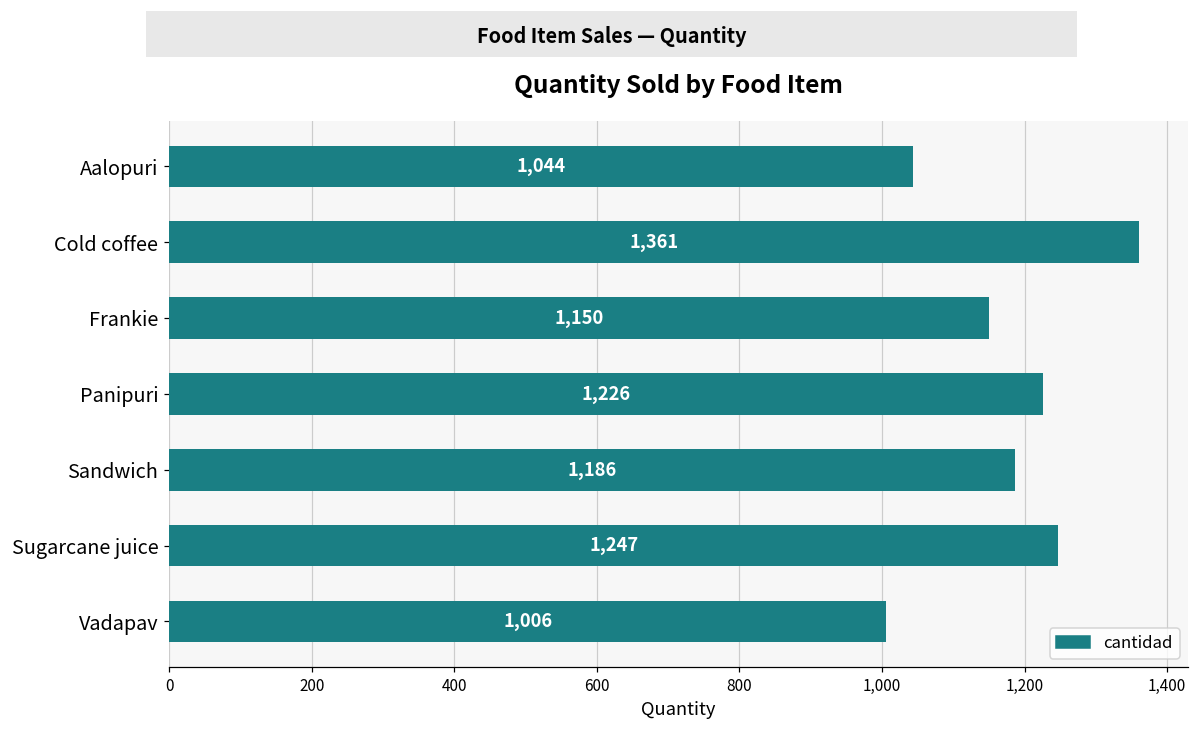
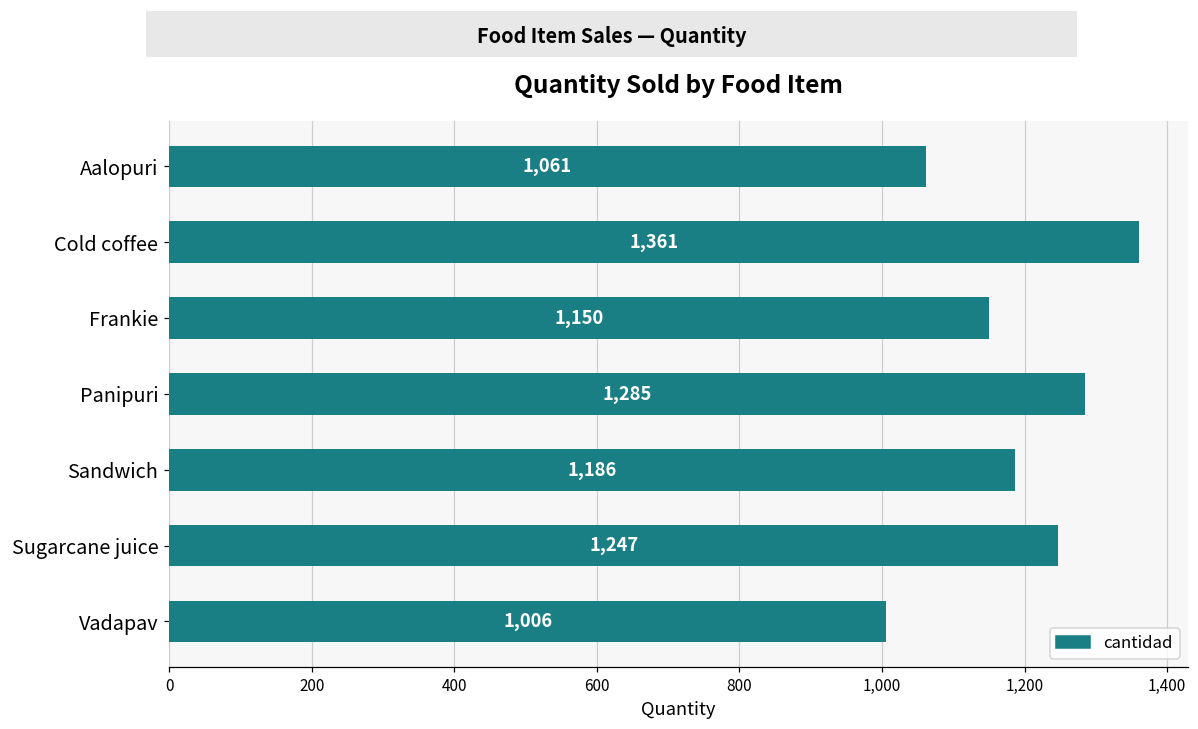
  {
-   "Aalopuri": "1,044",
+   "Aalopuri": "1,061",
    "Cold coffee": "1,361",
    "Frankie": "1,150",
-   "Panipuri": "1,226",
+   "Panipuri": "1,285",
    "Sandwich": "1,186",
    "Sugarcane juice": "1,247",
    "Vadapav": "1,006"
  }
